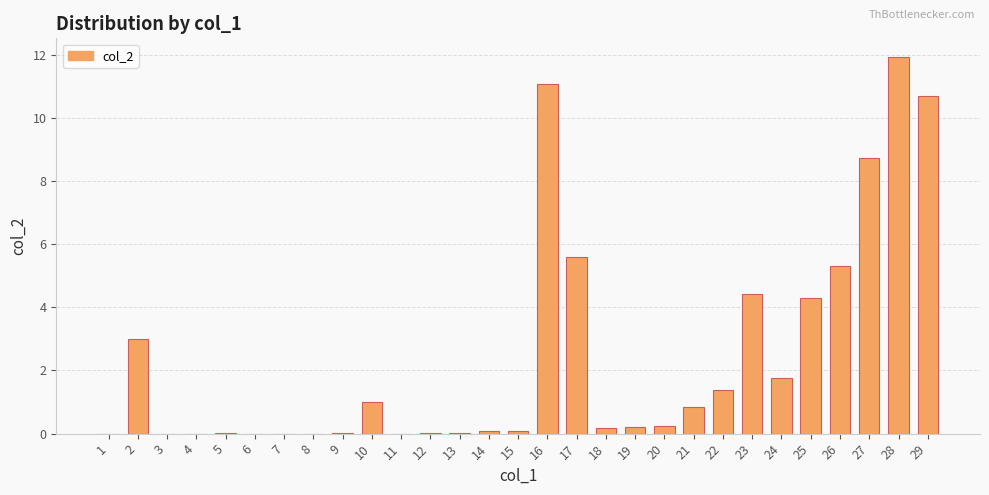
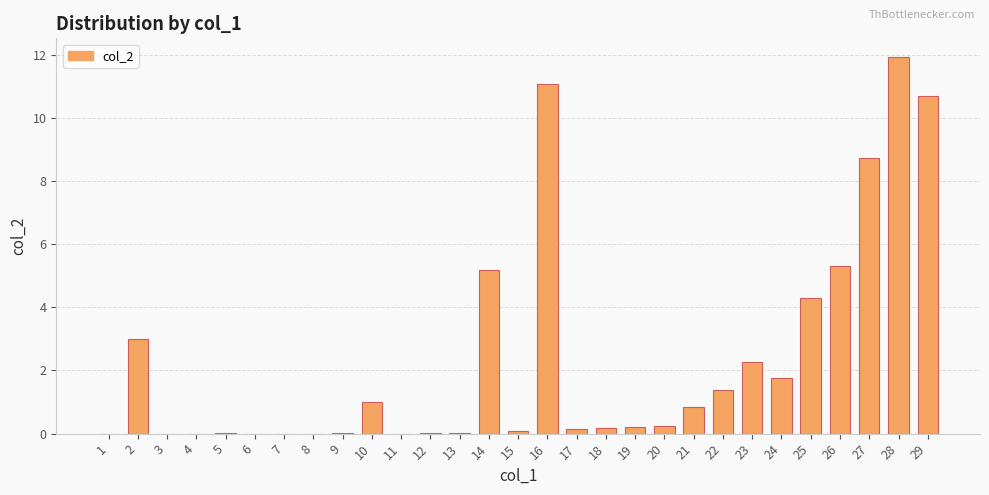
  {
    "1": 0.0,
    "2": 3.0,
    "3": 0.0,
    "4": 0.0,
    "6": 0.0,
    "7": 0.0,
    "8": 0.0,
    "10": 1.0,
    "11": 0.0,
-   "14": 0.1,
+   "14": 5.2,
    "15": 0.1,
    "16": 11.1,
-   "17": 5.6,
+   "17": 0.1,
    "18": 0.2,
    "19": 0.2,
    "20": 0.2,
    "21": 0.8,
    "22": 1.4,
-   "23": 4.4,
+   "23": 2.3,
    "24": 1.8,
    "25": 4.3,
    "26": 5.3,
    "27": 8.7,
    "28": 11.9,
    "29": 10.7
  }
